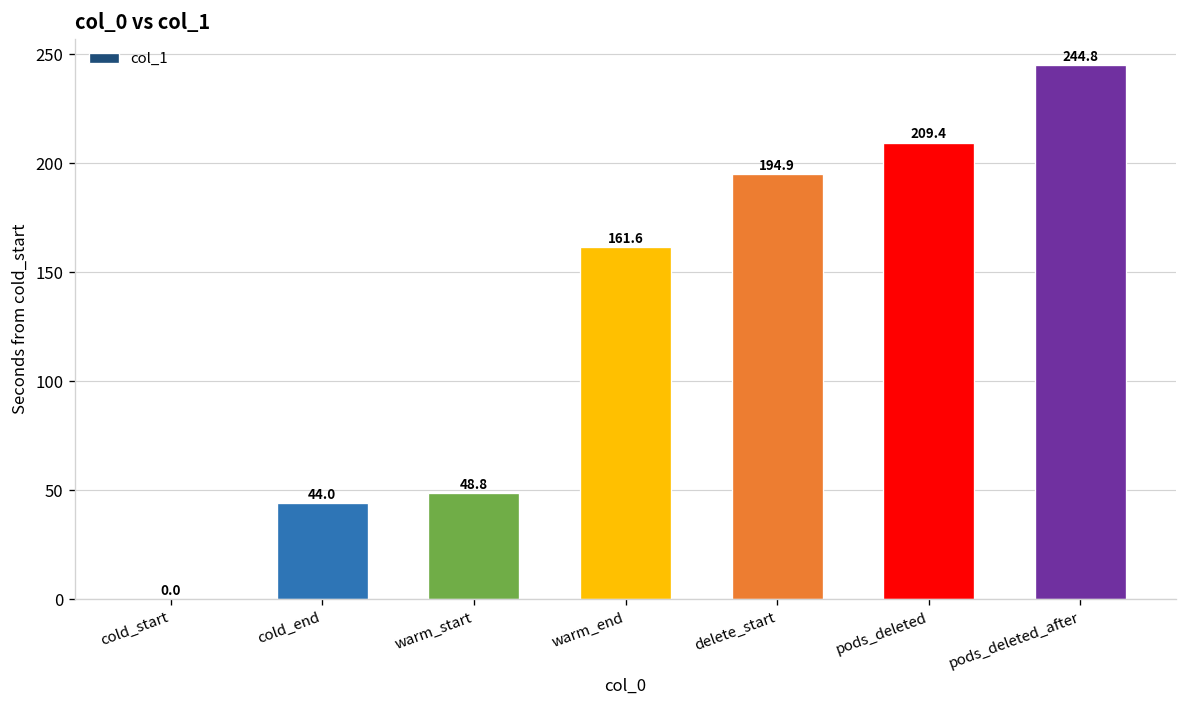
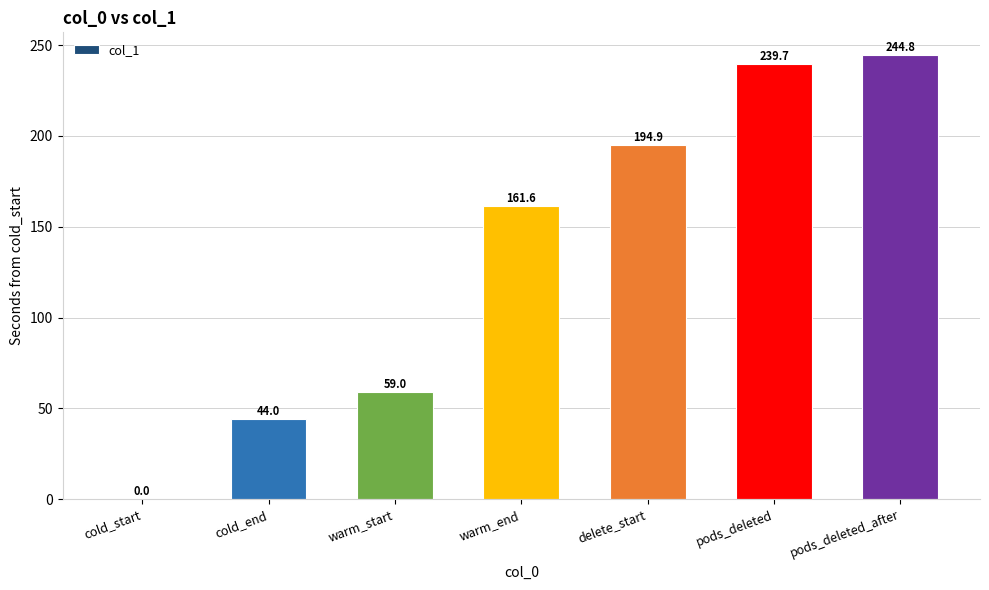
  {
    "cold_start": 0.0,
    "cold_end": 44.0,
-   "warm_start": 48.8,
+   "warm_start": 59.0,
    "warm_end": 161.6,
    "delete_start": 194.9,
-   "pods_deleted": 209.4,
+   "pods_deleted": 239.7,
    "pods_deleted_after": 244.8
  }
